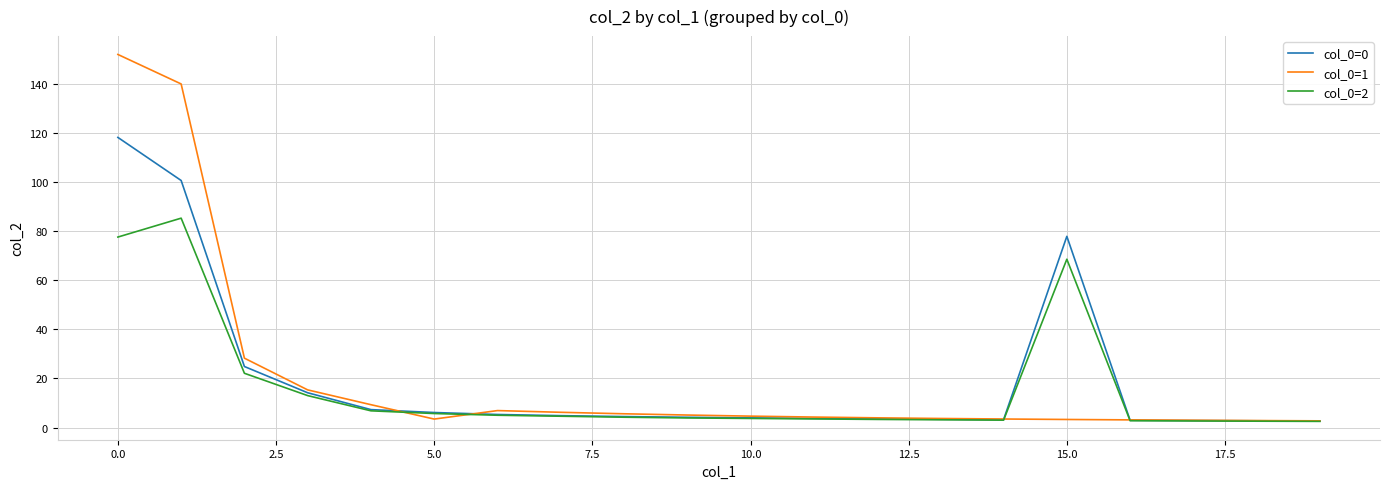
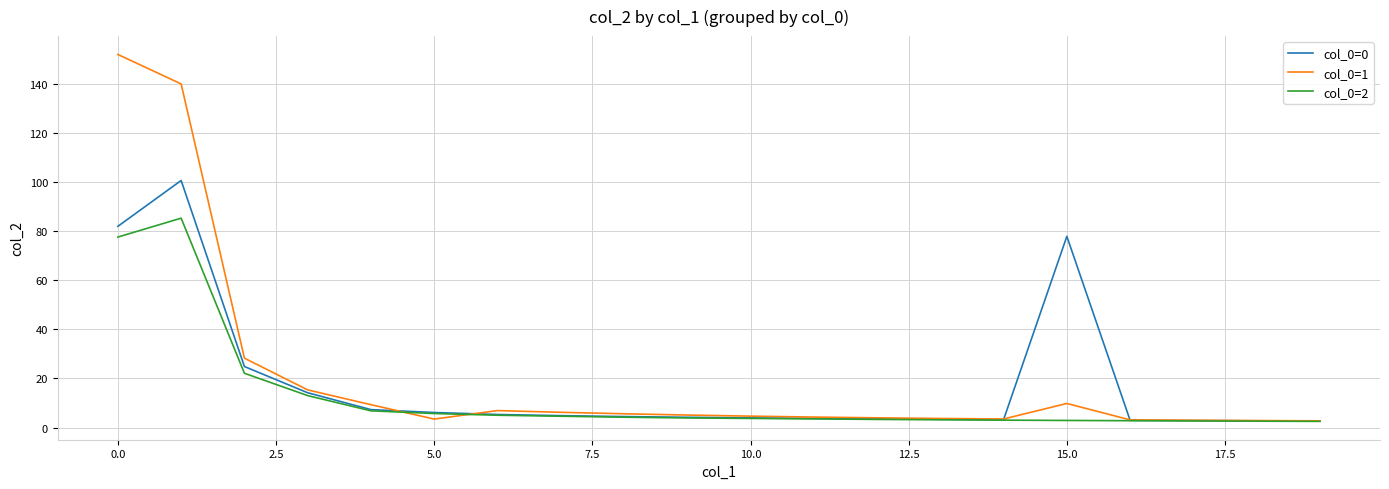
  {
    "col_0=0": {
-     "0.0": 118,
+     "0.0": 82,
      "15.0": 78
    },
    "col_0=1": {
      "0.0": 152,
      "5.0": 3,
-     "15.0": 3
+     "15.0": 10
    },
    "col_0=2": {
      "0.0": 78,
-     "15.0": 69
+     "15.0": 3
    }
  }
